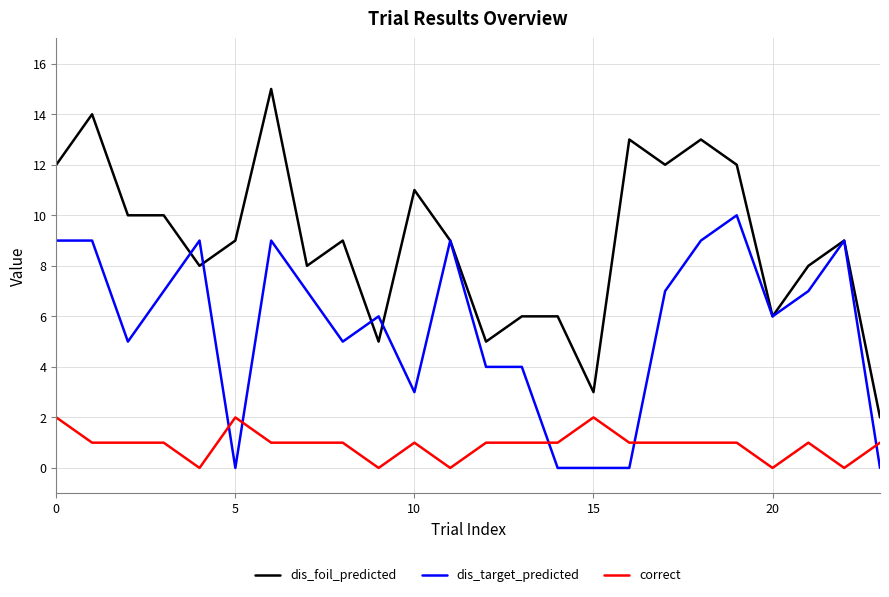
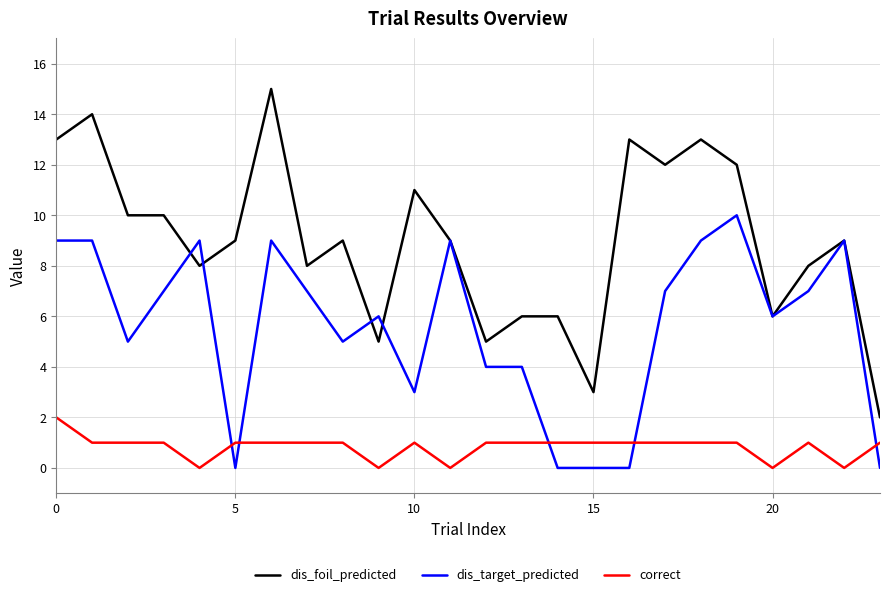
  {
    "dis_foil_predicted": {
-     "0": 12,
+     "0": 13,
      "5": 9,
      "10": 11,
      "15": 3
    },
    "dis_target_predicted": {
      "0": 9,
      "5": 0,
      "10": 3,
      "15": 0
    },
    "correct": {
      "0": 2,
-     "5": 2,
+     "5": 1,
      "10": 1,
-     "15": 2,
+     "15": 1,
      "20": 0
    }
  }
